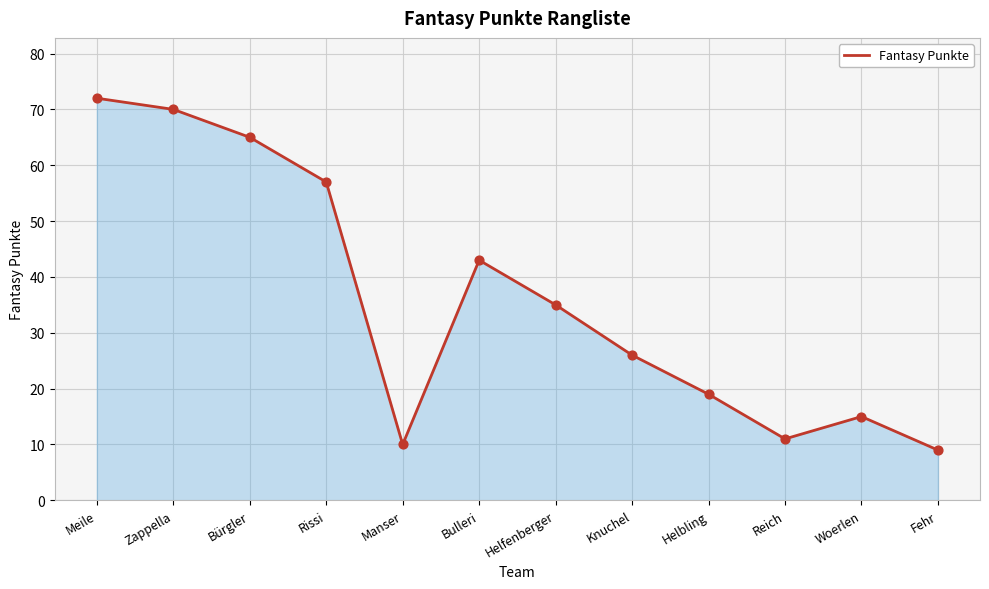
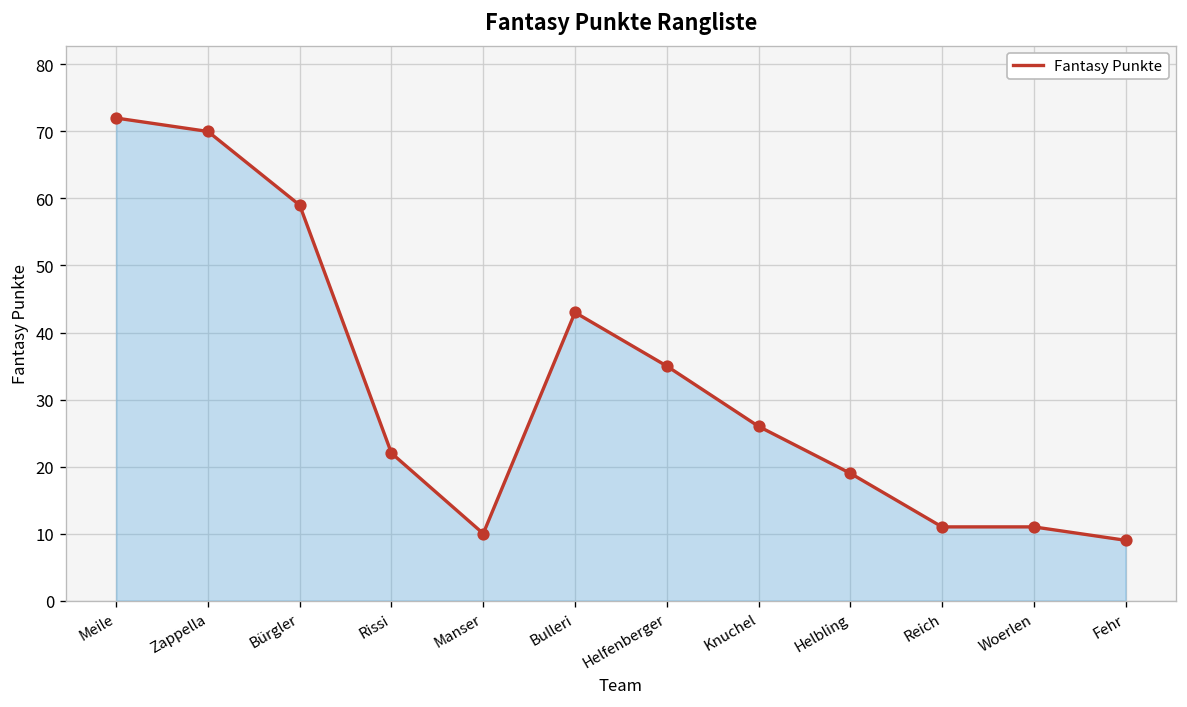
  {
    "Meile": 72,
    "Zappella": 70,
-   "Bürgler": 65,
-   "Rissi": 57,
+   "Bürgler": 59,
+   "Rissi": 22,
    "Manser": 10,
    "Bulleri": 43,
    "Helfenberger": 35,
    "Knuchel": 26,
    "Helbling": 19,
    "Reich": 11,
-   "Woerlen": 15,
+   "Woerlen": 11,
    "Fehr": 9
  }
